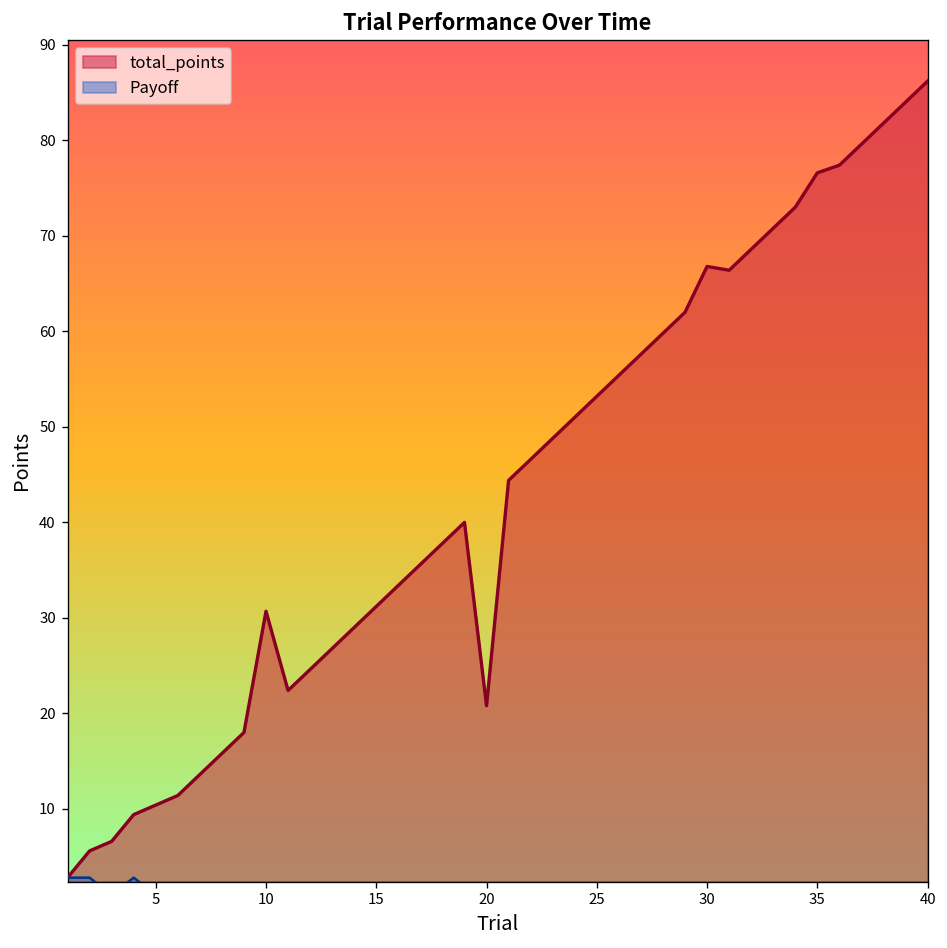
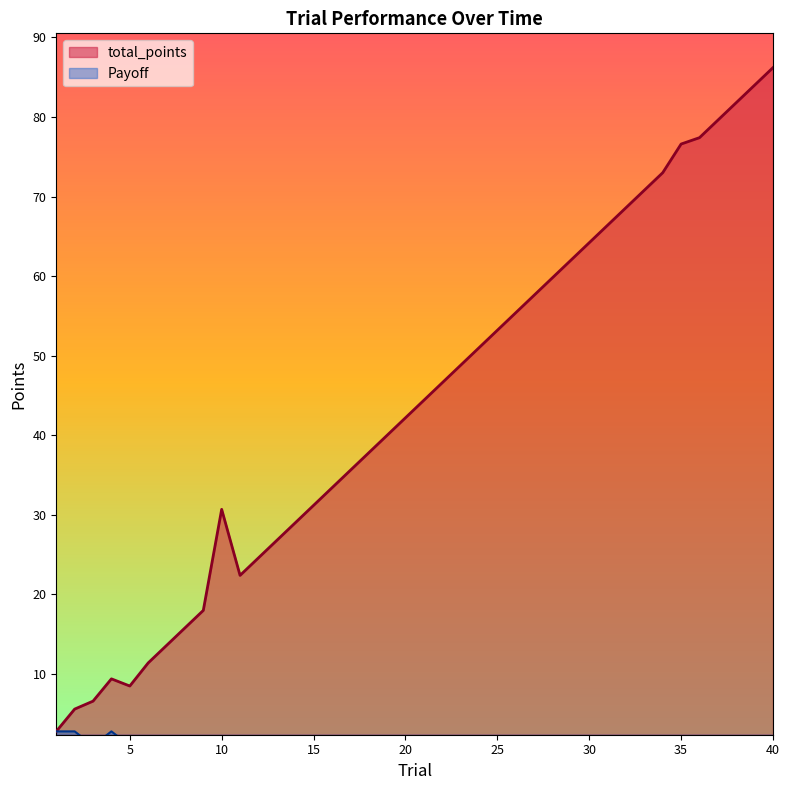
  {
    "total_points": {
-     "5": 10,
+     "5": 9,
      "10": 31,
      "15": 31,
-     "20": 21,
+     "20": 42,
      "25": 53,
-     "30": 67,
+     "30": 64,
      "35": 77,
      "40": 86
    }
  }
